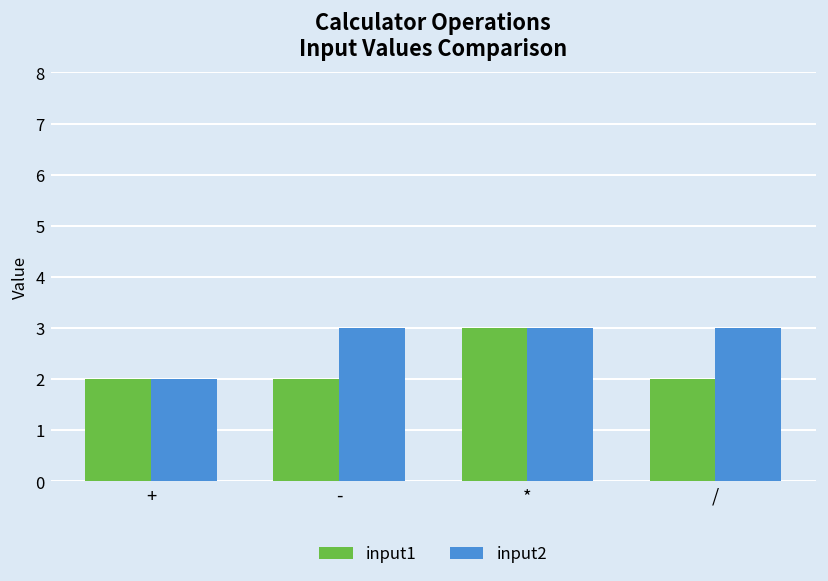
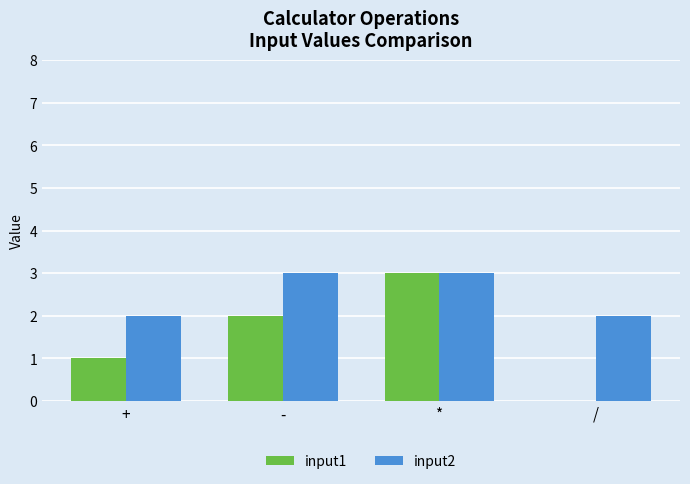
  {
    "input1": {
-     "+": 2,
+     "+": 1,
      "-": 2,
      "*": 3,
-     "/": 2
+     "/": 0
    },
    "input2": {
      "+": 2,
      "-": 3,
      "*": 3,
-     "/": 3
+     "/": 2
    }
  }
